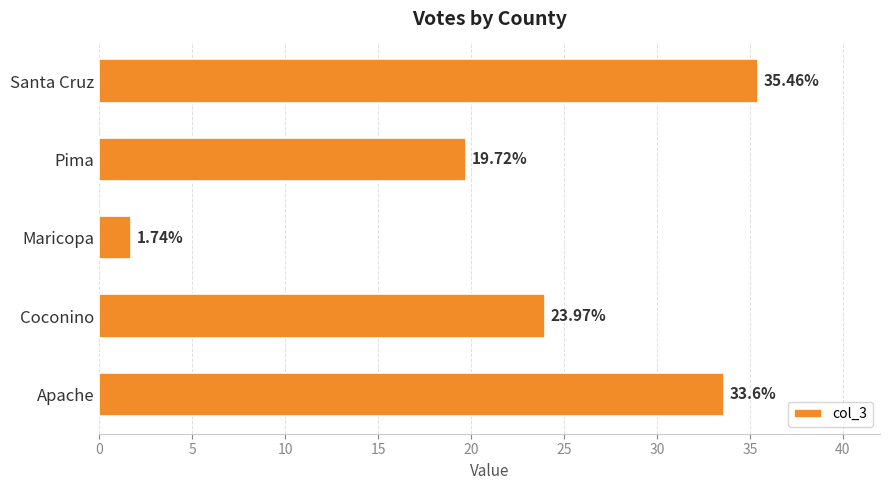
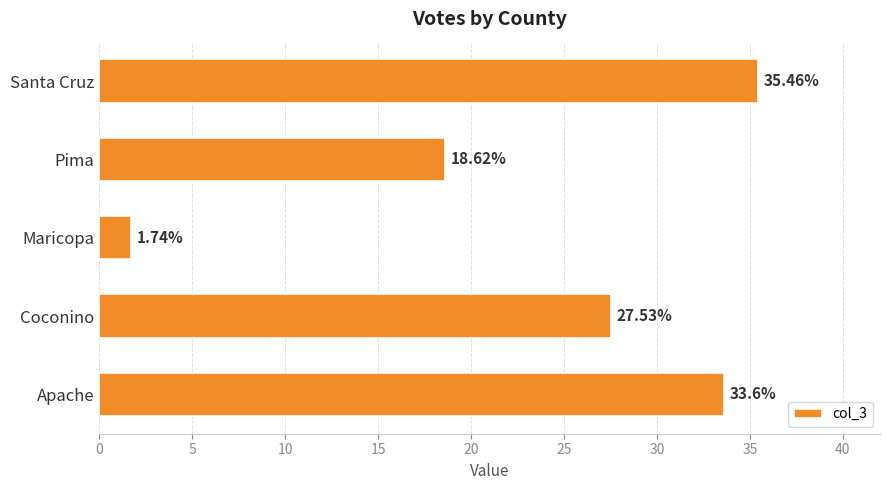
  {
    "Santa Cruz": "35.46%",
-   "Pima": "19.72%",
+   "Pima": "18.62%",
    "Maricopa": "1.74%",
-   "Coconino": "23.97%",
+   "Coconino": "27.53%",
    "Apache": "33.6%"
  }
